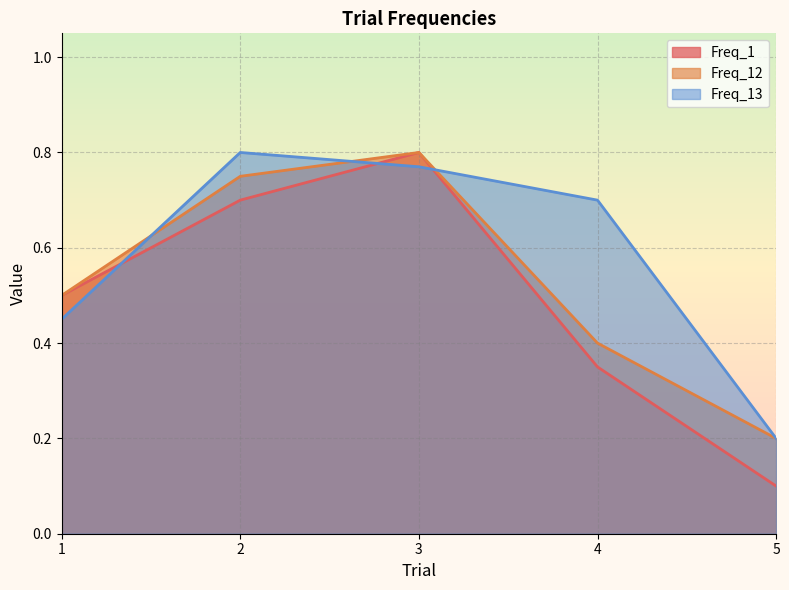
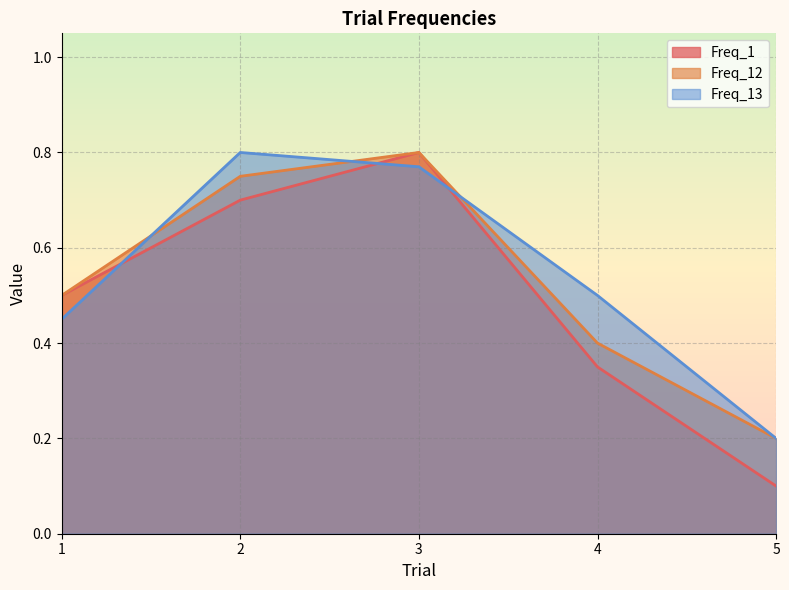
  {
    "Freq_13": {
      "1": 0.45,
      "2": 0.8,
      "3": 0.77,
-     "4": 0.7
+     "4": 0.5
    }
  }
